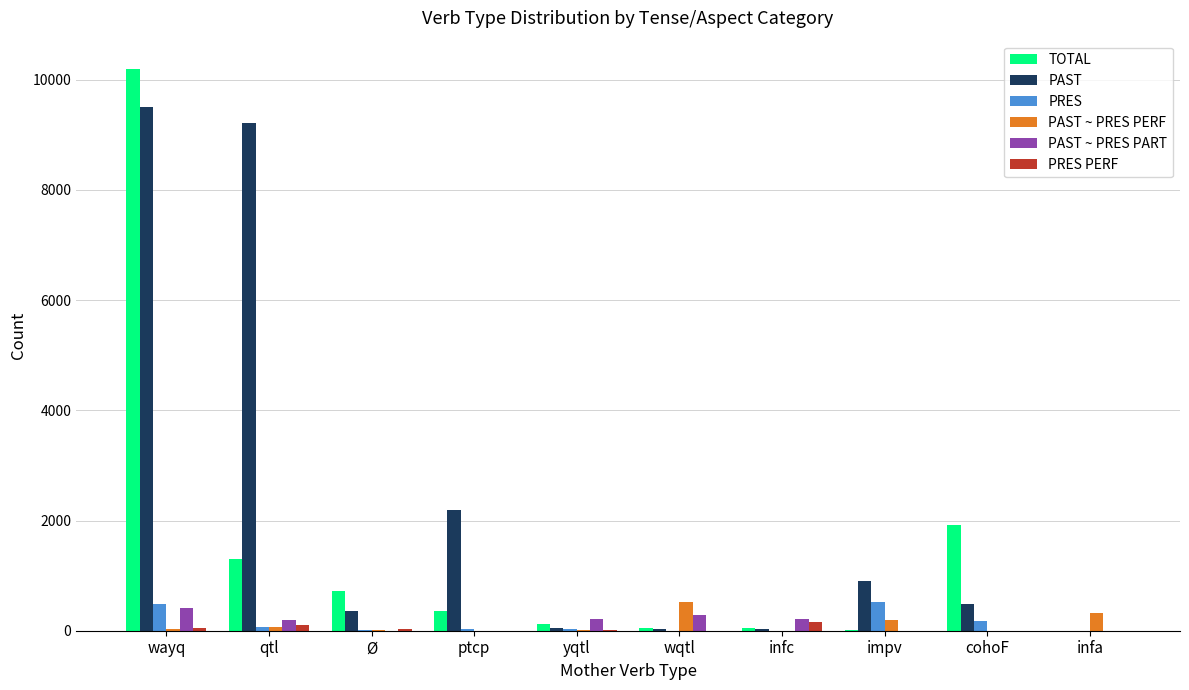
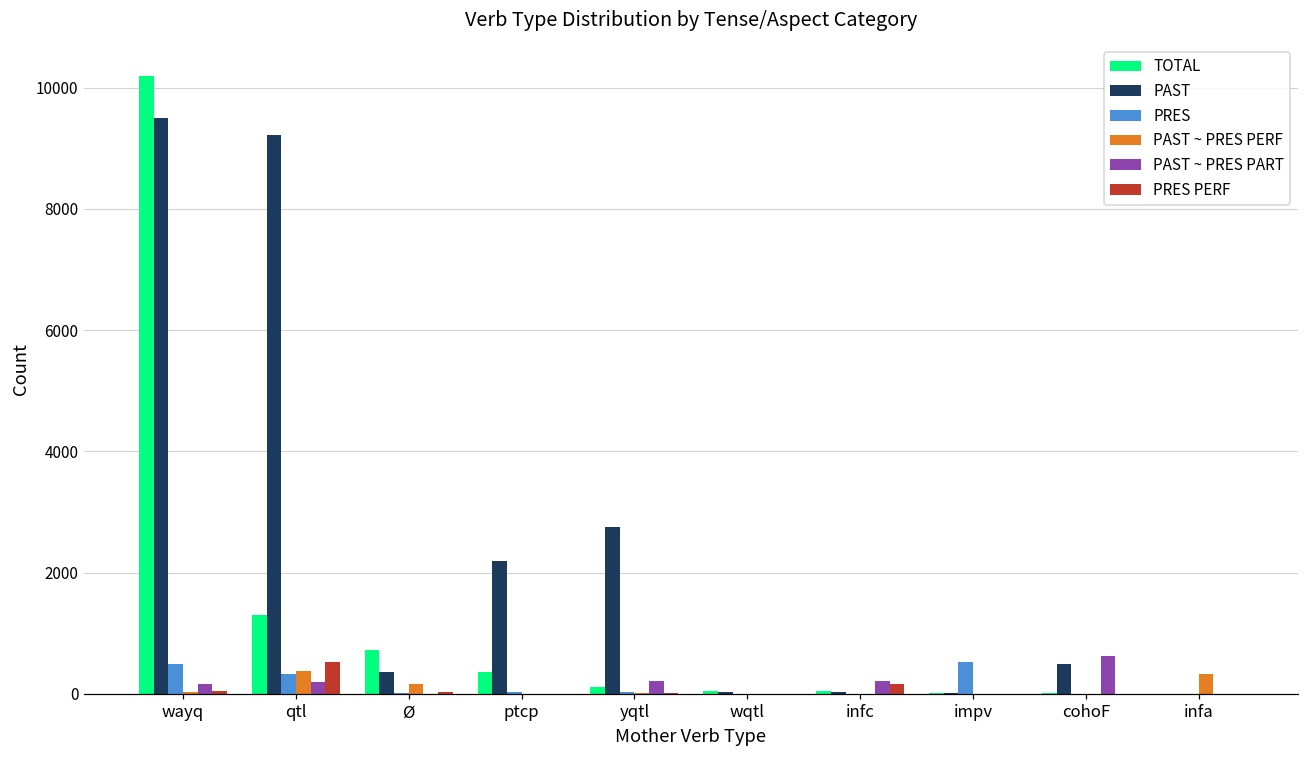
  {
    "TOTAL": {
      "wayq": 10200,
      "qtl": 1300,
      "Ø": 700,
      "ptcp": 400,
      "yqtl": 100,
      "wqtl": 0,
-     "cohoF": 1900
+     "cohoF": 0
    },
    "PAST": {
      "wayq": 9500,
      "qtl": 9200,
      "Ø": 400,
      "ptcp": 2200,
-     "yqtl": 100,
-     "impv": 900,
+     "yqtl": 2700,
+     "impv": 0,
      "cohoF": 500
    },
    "PRES": {
      "wayq": 500,
-     "qtl": 100,
+     "qtl": 300,
      "impv": 500,
-     "cohoF": 200,
+     "cohoF": 0,
      "infa": 0
    },
    "PAST ~ PRES PERF": {
-     "qtl": 100,
-     "Ø": 0,
-     "wqtl": 500,
-     "impv": 200,
+     "qtl": 400,
+     "Ø": 200,
+     "wqtl": 0,
+     "impv": 0,
      "cohoF": 0,
      "infa": 300
    },
    "PAST ~ PRES PART": {
-     "wayq": 400,
+     "wayq": 200,
      "qtl": 200,
      "yqtl": 200,
-     "wqtl": 300,
+     "wqtl": 0,
      "infc": 200,
      "impv": 0,
-     "cohoF": 0
+     "cohoF": 600
    },
    "PRES PERF": {
      "wayq": 0,
-     "qtl": 100,
+     "qtl": 500,
      "infc": 200,
      "impv": 0,
      "cohoF": 0,
      "infa": 0
    }
  }
